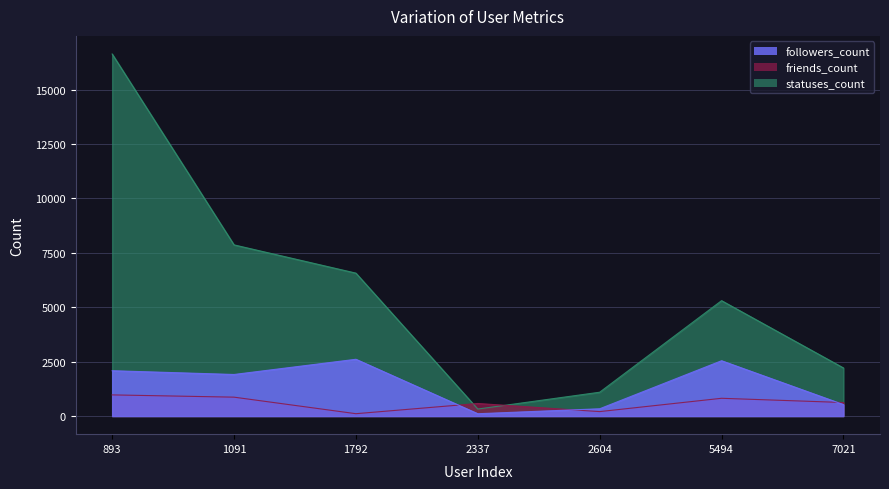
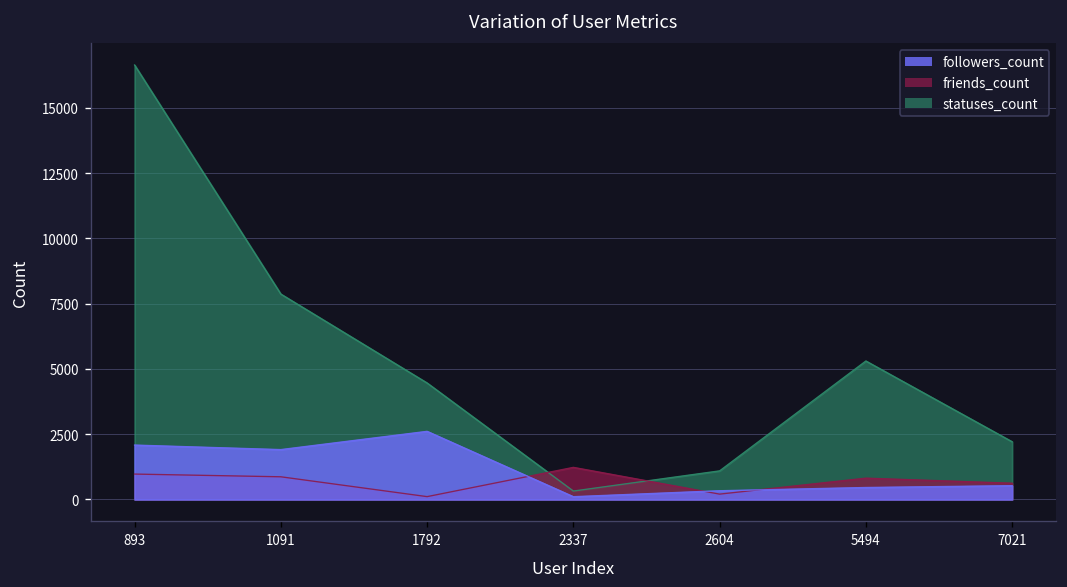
  {
    "statuses_count": {
      "893": 16600,
      "1091": 7900,
-     "1792": 6600,
+     "1792": 4500,
      "2337": 300,
      "2604": 1100,
      "5494": 5300,
      "7021": 2200
    },
    "friends_count": {
      "893": 1000,
      "1091": 900,
      "1792": 100,
-     "2337": 600,
+     "2337": 1200,
      "2604": 200,
      "5494": 800
    },
    "followers_count": {
      "893": 2100,
      "1091": 1900,
      "1792": 2600,
      "2337": 100,
      "2604": 300,
-     "5494": 2500
+     "5494": 500
    }
  }
